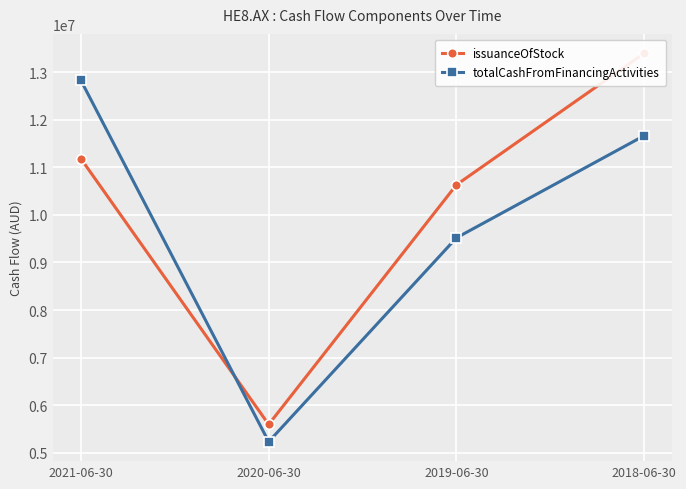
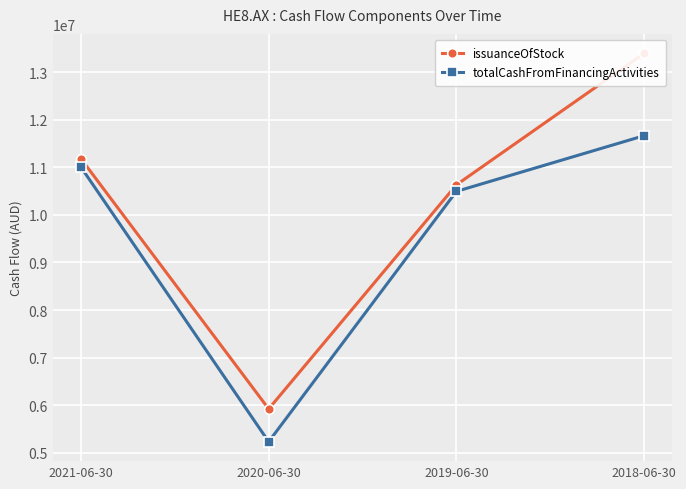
  {
    "issuanceOfStock": {
      "2021-06-30": 11200000,
-     "2020-06-30": 5600000,
+     "2020-06-30": 5900000,
      "2019-06-30": 10600000
    },
    "totalCashFromFinancingActivities": {
-     "2021-06-30": 12800000,
+     "2021-06-30": 11000000,
      "2020-06-30": 5200000,
-     "2019-06-30": 9500000,
+     "2019-06-30": 10500000,
      "2018-06-30": 11700000
    }
  }
